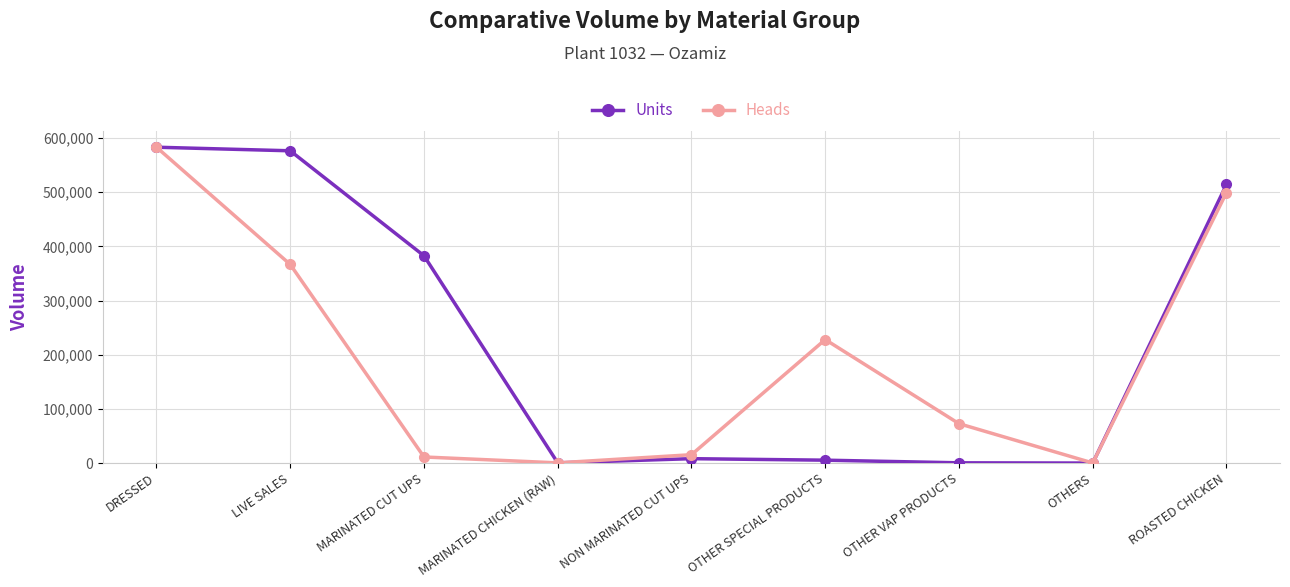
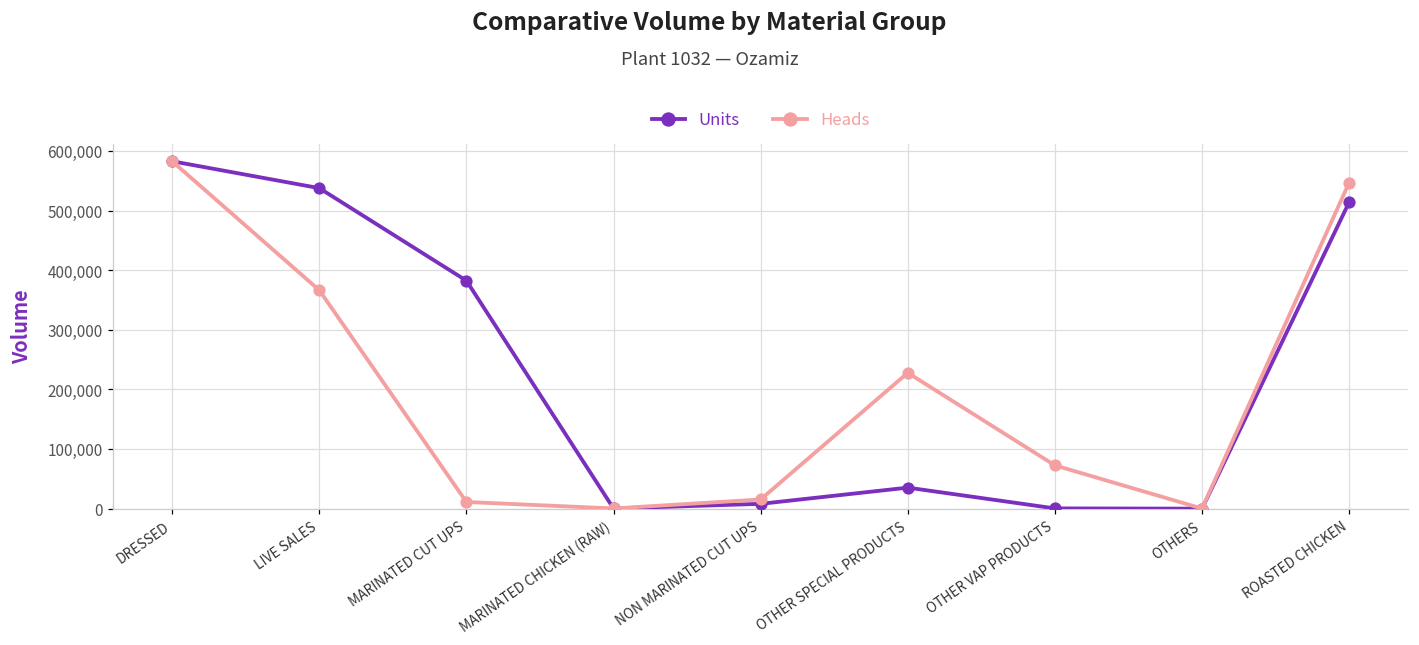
  {
    "Units": {
-     "LIVE SALES": "580,000",
+     "LIVE SALES": "540,000",
      "MARINATED CUT UPS": "380,000",
      "NON MARINATED CUT UPS": "10,000",
-     "OTHER SPECIAL PRODUCTS": "10,000",
+     "OTHER SPECIAL PRODUCTS": "40,000",
      "OTHER VAP PRODUCTS": "0",
      "ROASTED CHICKEN": "510,000"
    },
    "Heads": {
      "LIVE SALES": "370,000",
      "MARINATED CUT UPS": "10,000",
      "NON MARINATED CUT UPS": "20,000",
      "OTHER SPECIAL PRODUCTS": "230,000",
      "OTHER VAP PRODUCTS": "70,000",
-     "ROASTED CHICKEN": "500,000"
+     "ROASTED CHICKEN": "550,000"
    }
  }
